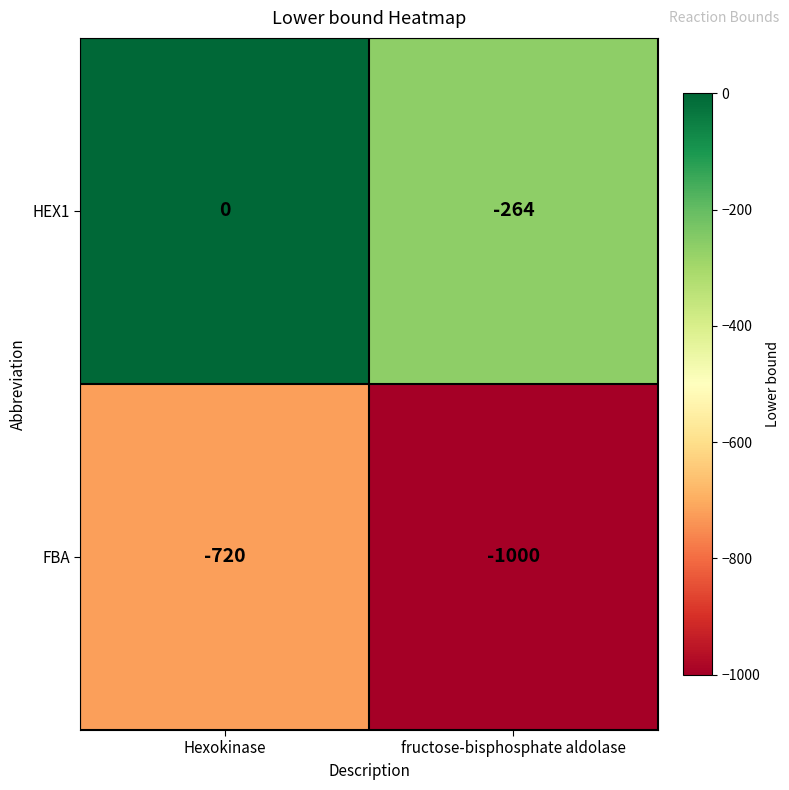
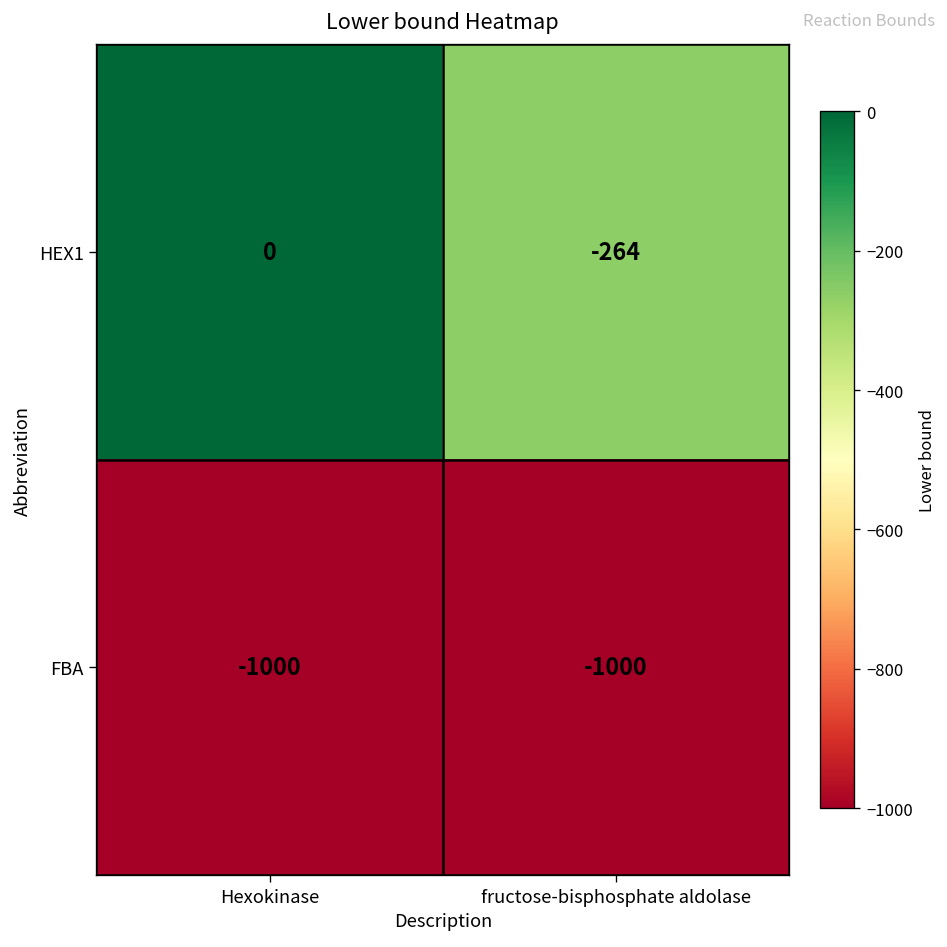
  {
    "HEX1": {
      "Hexokinase": 0,
      "fructose-bisphosphate aldolase": -264
    },
    "FBA": {
-     "Hexokinase": -720,
+     "Hexokinase": -1000,
      "fructose-bisphosphate aldolase": -1000
    }
  }
